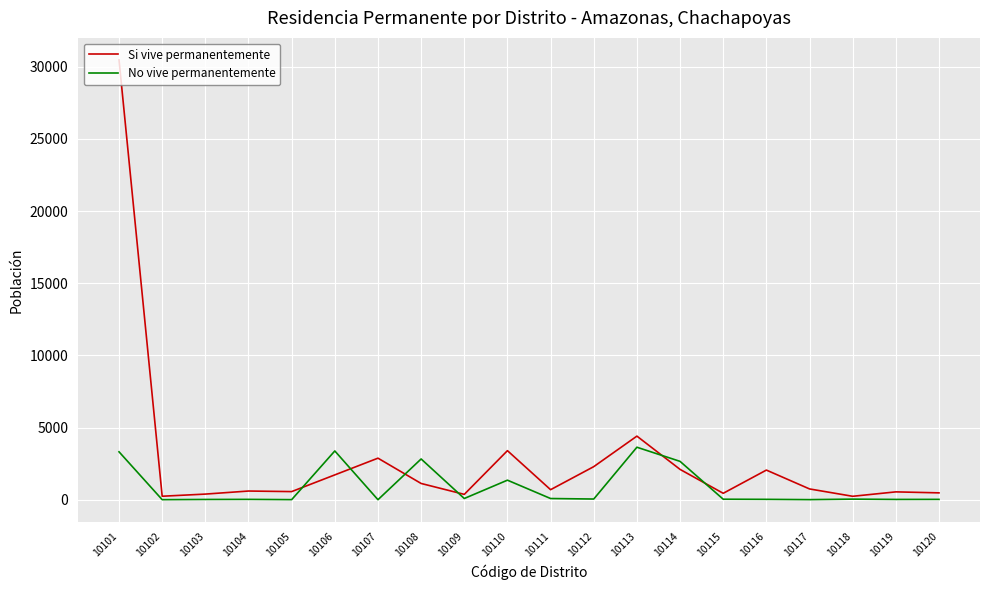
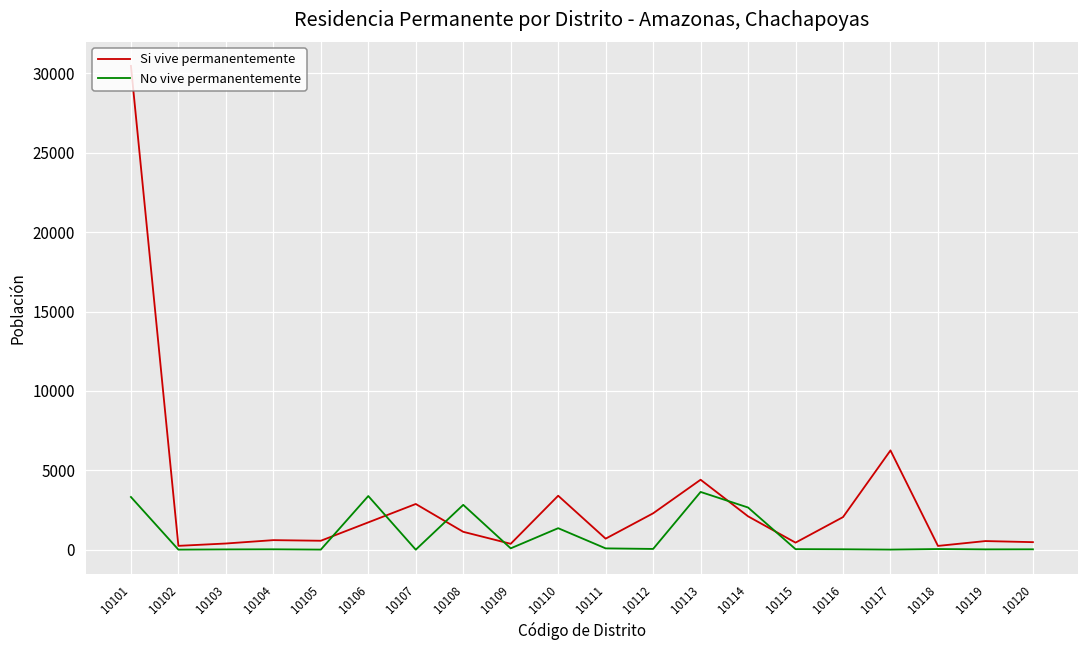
  {
    "Si vive permanentemente": {
      "10102": 300,
      "10103": 400,
      "10104": 600,
      "10105": 600,
      "10106": 1700,
      "10107": 2900,
      "10108": 1100,
      "10109": 400,
      "10110": 3400,
      "10111": 700,
      "10112": 2300,
      "10113": 4400,
      "10114": 2100,
      "10115": 500,
      "10116": 2100,
-     "10117": 800,
+     "10117": 6300,
      "10118": 200,
      "10119": 600,
      "10120": 500
    },
    "No vive permanentemente": {
      "10101": 3300,
      "10102": 0,
      "10103": 0,
      "10104": 0,
      "10105": 0,
      "10106": 3400,
      "10107": 0,
      "10108": 2800,
      "10109": 100,
      "10110": 1400,
      "10111": 100,
      "10112": 100,
      "10113": 3600,
      "10114": 2700,
      "10115": 0,
      "10116": 0,
      "10117": 0,
      "10118": 0,
      "10119": 0,
      "10120": 0
    }
  }
